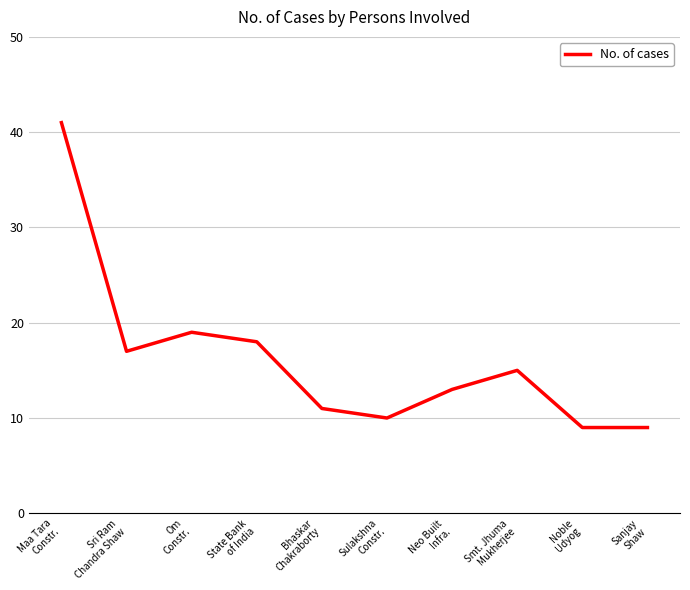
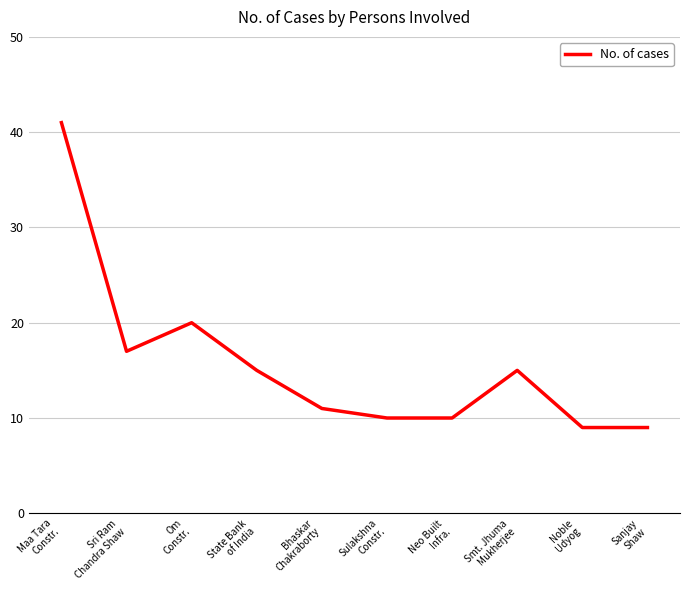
  {
    "Maa Tara Constr.": 41,
    "Sri Ram Chandra Shaw": 17,
-   "Om Constr.": 19,
-   "State Bank of India": 18,
+   "Om Constr.": 20,
+   "State Bank of India": 15,
    "Bhaskar Chakraborty": 11,
    "Sulakshna Constr.": 10,
-   "Neo Built Infra.": 13,
+   "Neo Built Infra.": 10,
    "Smt. Jhuma Mukherjee": 15,
    "Noble Udyog": 9,
    "Sanjay Shaw": 9
  }
